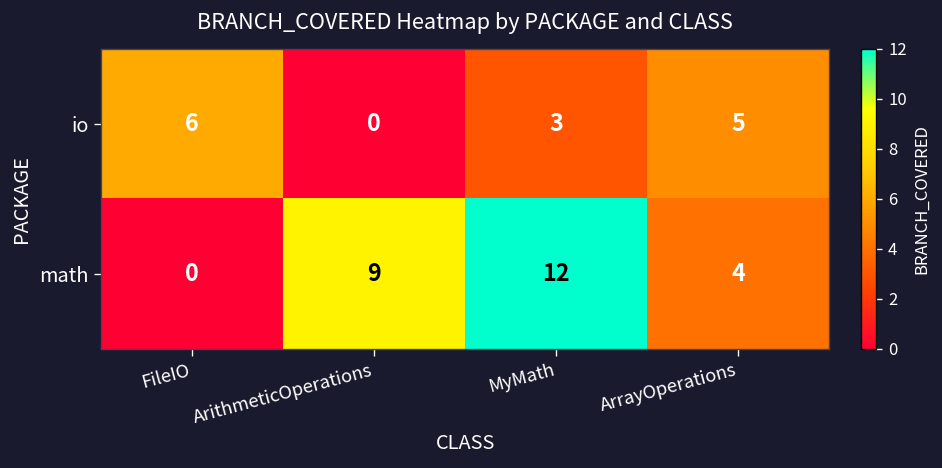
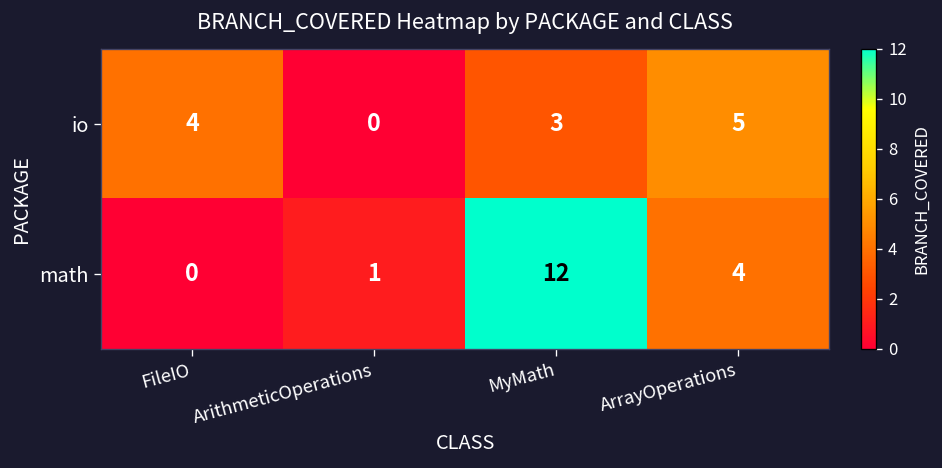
  {
    "io": {
-     "FileIO": 6,
+     "FileIO": 4,
      "ArithmeticOperations": 0,
      "MyMath": 3,
      "ArrayOperations": 5
    },
    "math": {
      "FileIO": 0,
-     "ArithmeticOperations": 9,
+     "ArithmeticOperations": 1,
      "MyMath": 12,
      "ArrayOperations": 4
    }
  }
